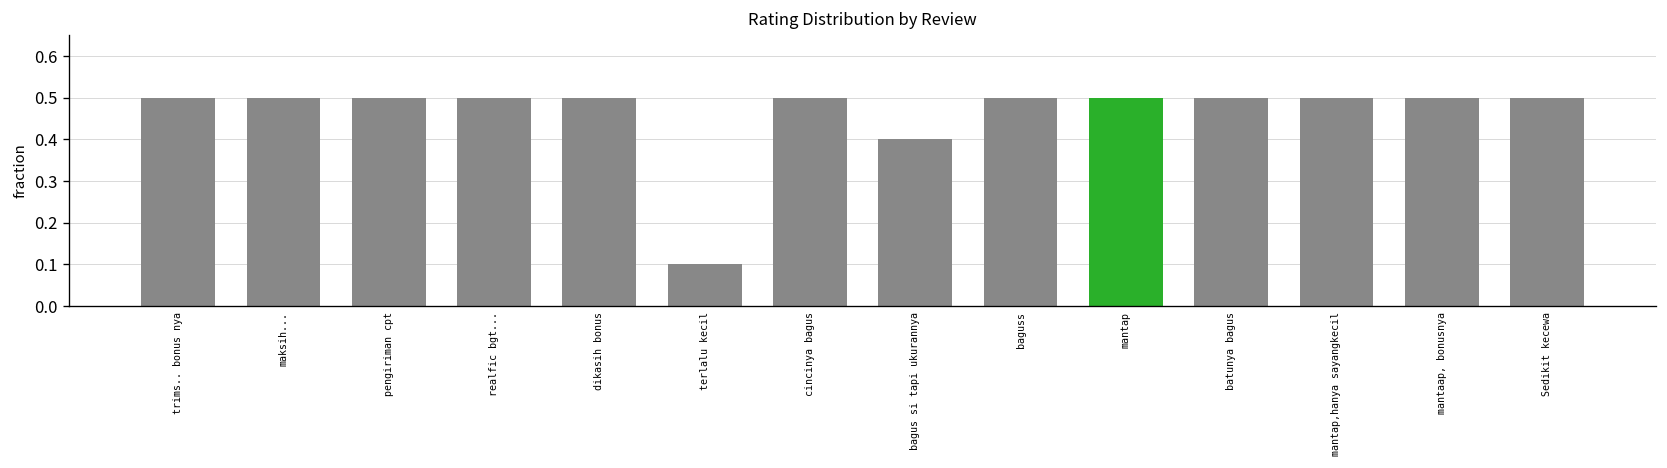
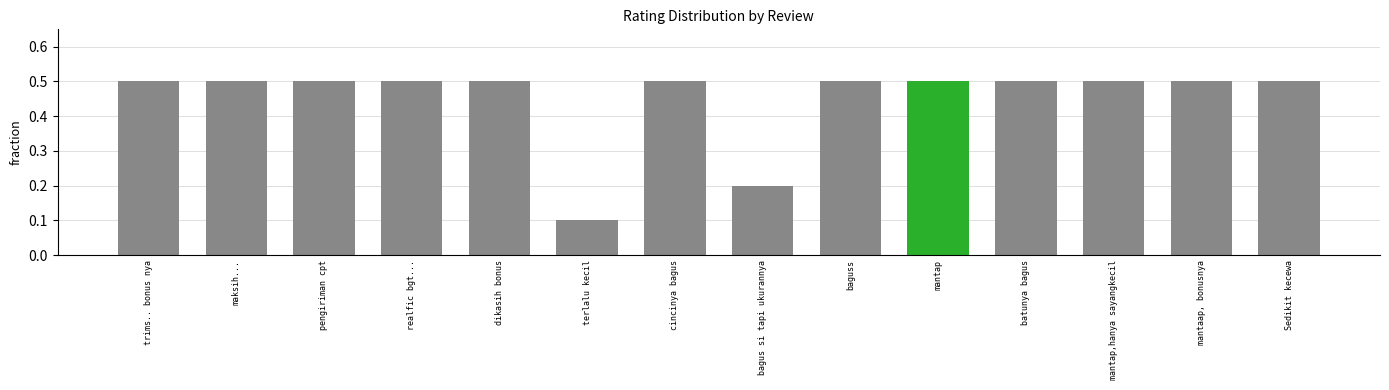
  {
    "trims.. bonus nya": 0.50,
    "maksih...": 0.50,
    "pengiriman cpt": 0.50,
    "realfic bgt...": 0.50,
    "dikasih bonus": 0.50,
    "terlalu kecil": 0.10,
    "cincinya bagus": 0.50,
-   "bagus si tapi ukurannya": 0.40,
+   "bagus si tapi ukurannya": 0.20,
    "baguss": 0.50,
    "mantap": 0.50,
    "batunya bagus": 0.50,
    "mantap,hanya sayangkecil": 0.50,
    "mantaap, bonusnya": 0.50,
    "Sedikit kecewa": 0.50
  }
